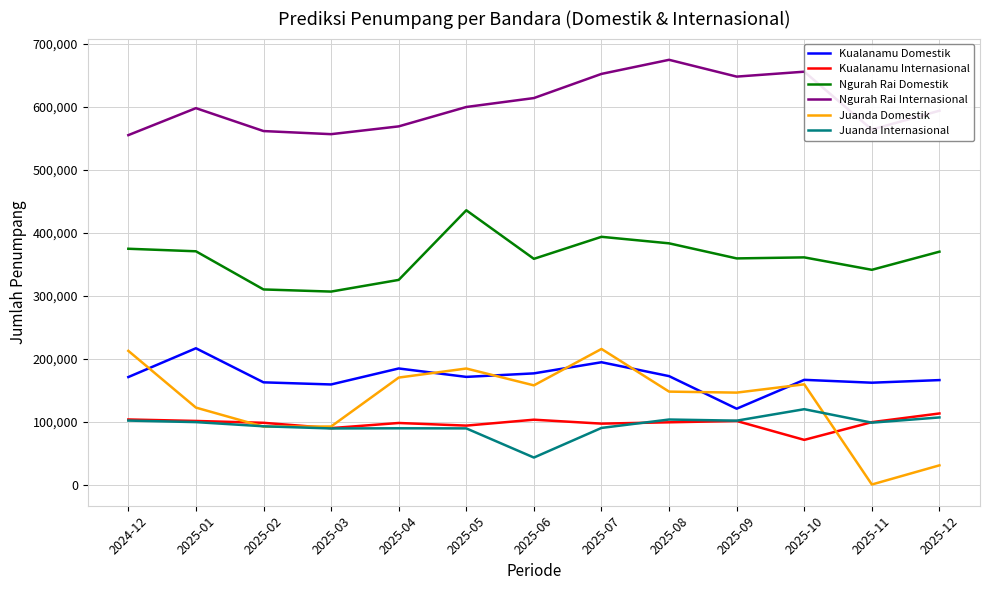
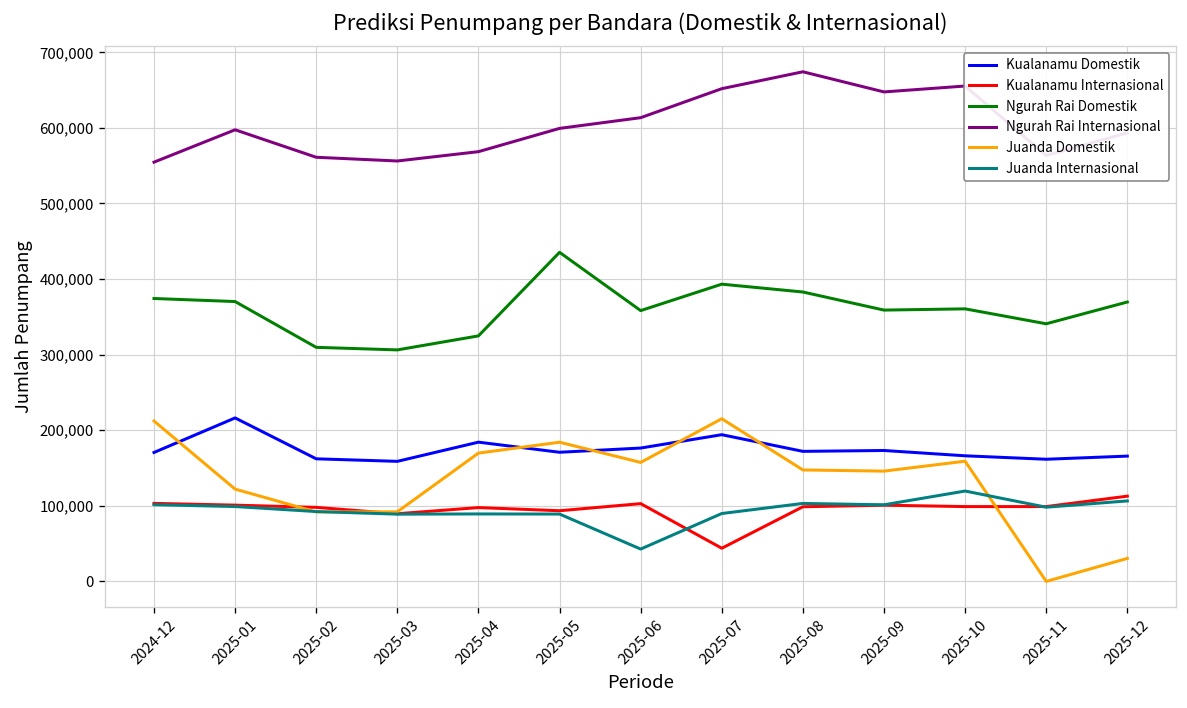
  {
    "Kualanamu Domestik": {
      "2024-12": "170,000",
      "2025-01": "220,000",
      "2025-02": "160,000",
      "2025-03": "160,000",
      "2025-04": "180,000",
      "2025-05": "170,000",
      "2025-06": "180,000",
      "2025-07": "190,000",
      "2025-08": "170,000",
-     "2025-09": "120,000",
+     "2025-09": "170,000",
      "2025-10": "170,000",
      "2025-11": "160,000",
      "2025-12": "170,000"
    },
    "Kualanamu Internasional": {
      "2025-02": "100,000",
      "2025-04": "100,000",
      "2025-05": "90,000",
      "2025-06": "100,000",
-     "2025-07": "100,000",
+     "2025-07": "40,000",
      "2025-08": "100,000",
-     "2025-10": "70,000",
+     "2025-10": "100,000",
      "2025-12": "110,000"
    },
    "Ngurah Rai Domestik": {
      "2024-12": "370,000",
      "2025-01": "370,000",
      "2025-02": "310,000",
      "2025-03": "310,000",
      "2025-04": "320,000",
      "2025-05": "440,000",
      "2025-06": "360,000",
      "2025-07": "390,000",
      "2025-08": "380,000",
      "2025-09": "360,000",
      "2025-10": "360,000",
      "2025-11": "340,000",
      "2025-12": "370,000"
    },
    "Ngurah Rai Internasional": {
      "2024-12": "550,000",
      "2025-01": "600,000",
      "2025-02": "560,000",
      "2025-03": "560,000",
      "2025-04": "570,000",
      "2025-05": "600,000",
      "2025-06": "610,000",
      "2025-07": "650,000",
      "2025-08": "670,000",
      "2025-09": "650,000"
    },
    "Juanda Domestik": {
      "2024-12": "210,000",
      "2025-01": "120,000",
      "2025-04": "170,000",
      "2025-05": "180,000",
      "2025-06": "160,000",
      "2025-07": "220,000",
      "2025-08": "150,000",
      "2025-09": "150,000",
      "2025-10": "160,000",
      "2025-11": "0",
      "2025-12": "30,000"
    },
    "Juanda Internasional": {
      "2025-04": "90,000",
      "2025-05": "90,000",
      "2025-06": "40,000",
      "2025-07": "90,000",
      "2025-08": "100,000",
      "2025-10": "120,000",
      "2025-12": "110,000"
    }
  }
